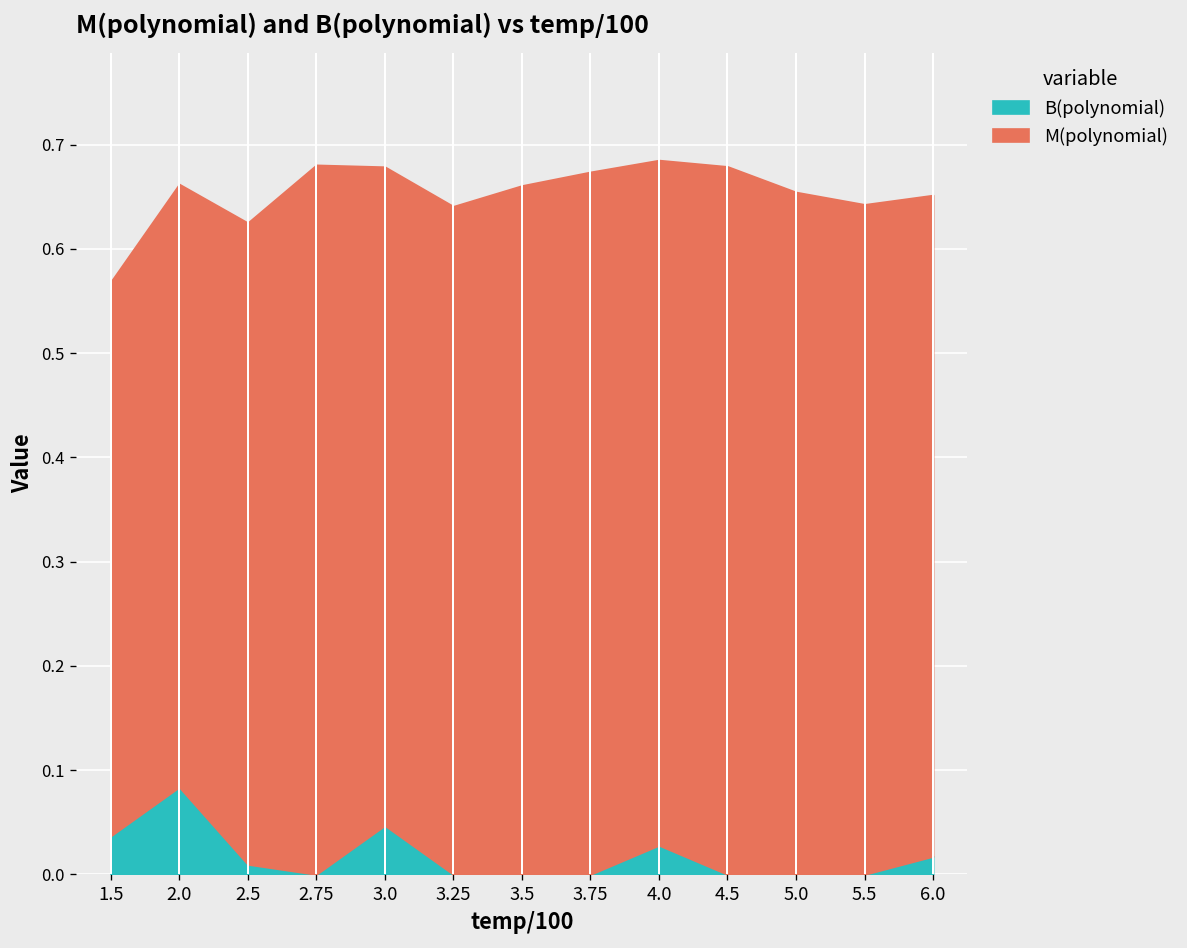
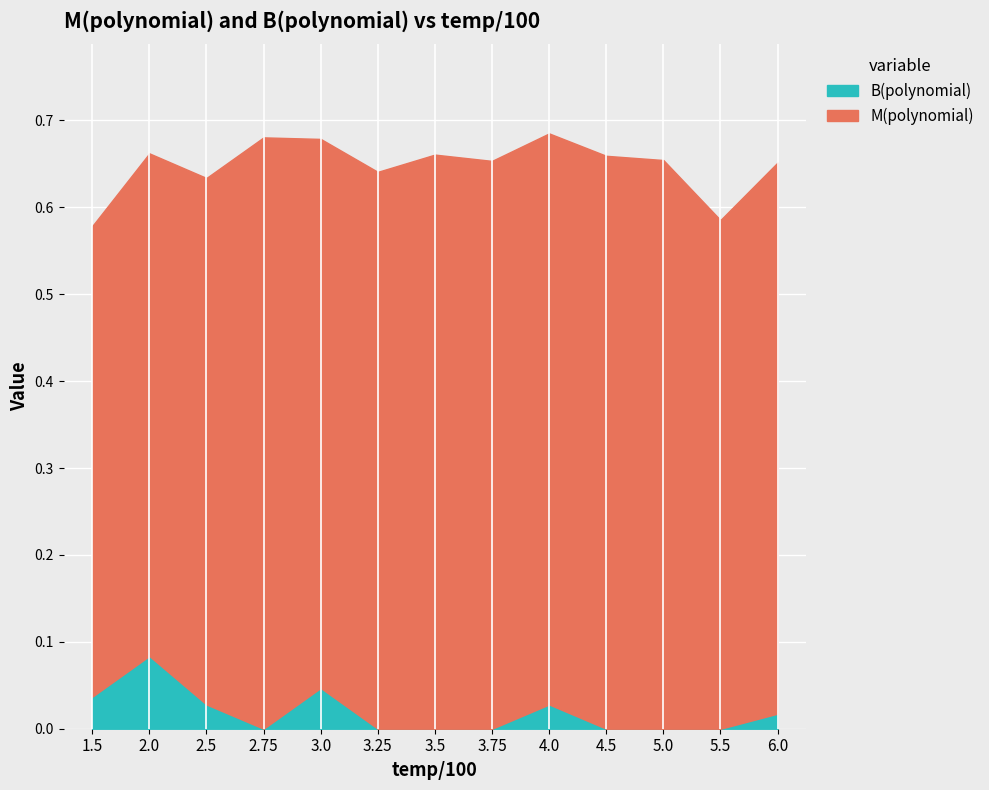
  {
    "B(polynomial)": {
-     "2.5": 0.01
+     "2.5": 0.03
    },
    "M(polynomial)": {
-     "1.5": 0.53,
+     "1.5": 0.54,
      "2.0": 0.58,
-     "2.5": 0.62,
+     "2.5": 0.61,
      "2.75": 0.68,
      "3.0": 0.63,
      "3.25": 0.64,
      "3.5": 0.66,
-     "3.75": 0.67,
+     "3.75": 0.65,
      "4.0": 0.66,
-     "4.5": 0.68,
+     "4.5": 0.66,
      "5.0": 0.65,
-     "5.5": 0.64,
+     "5.5": 0.59,
      "6.0": 0.63
    }
  }
